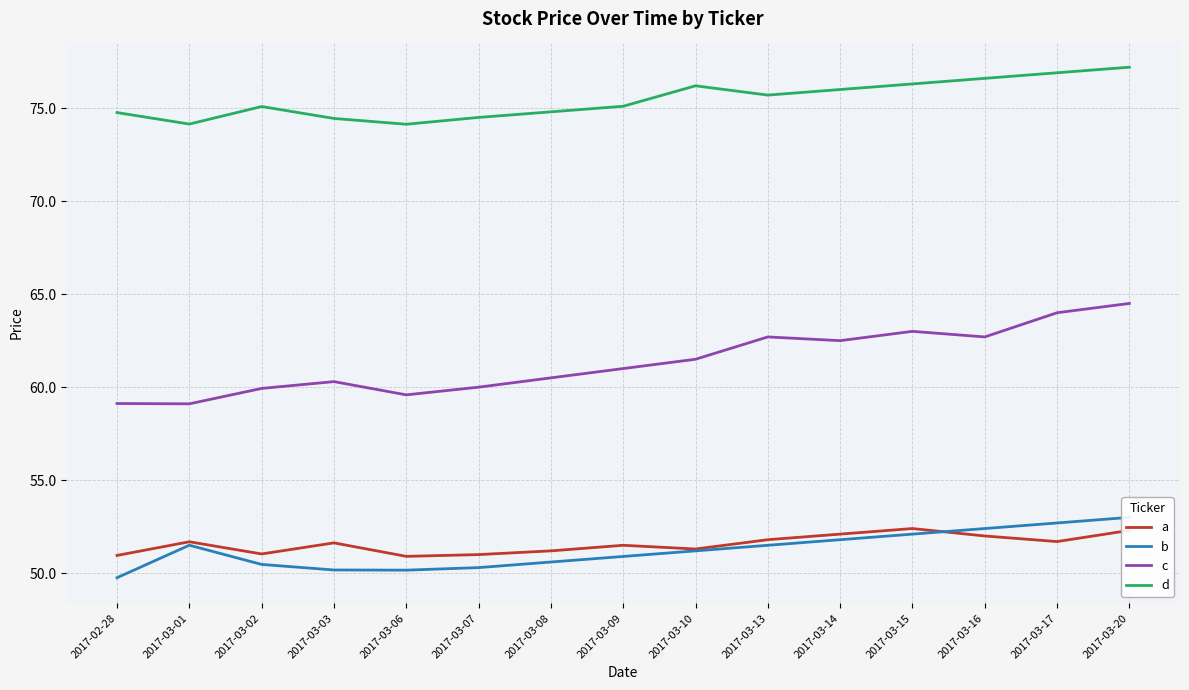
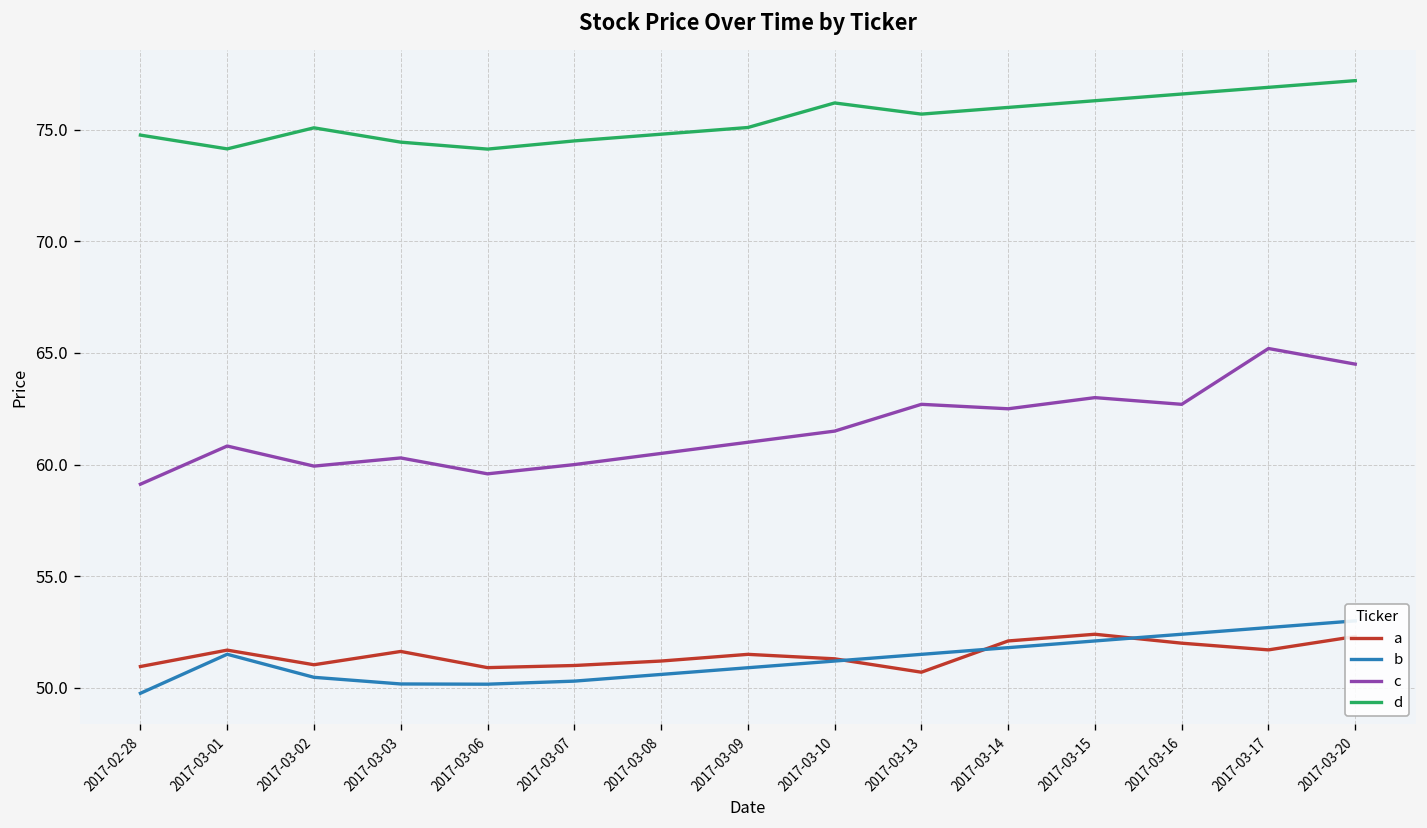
  {
    "a": {
      "2017-02-28": 51.0,
      "2017-03-01": 51.7,
      "2017-03-02": 51.0,
      "2017-03-03": 51.6,
      "2017-03-06": 50.9,
      "2017-03-07": 51.0,
      "2017-03-08": 51.2,
      "2017-03-09": 51.5,
-     "2017-03-13": 51.8,
+     "2017-03-13": 50.7,
      "2017-03-14": 52.1,
      "2017-03-15": 52.4,
      "2017-03-16": 52.0,
      "2017-03-17": 51.7
    },
    "b": {
      "2017-02-28": 49.8,
      "2017-03-01": 51.5,
      "2017-03-02": 50.5,
      "2017-03-03": 50.2,
      "2017-03-06": 50.2,
      "2017-03-07": 50.3,
      "2017-03-08": 50.6,
      "2017-03-09": 50.9,
      "2017-03-13": 51.5,
      "2017-03-14": 51.8,
      "2017-03-15": 52.1,
      "2017-03-16": 52.4,
      "2017-03-17": 52.7
    },
    "c": {
      "2017-02-28": 59.1,
-     "2017-03-01": 59.1,
+     "2017-03-01": 60.8,
      "2017-03-02": 59.9,
      "2017-03-03": 60.3,
      "2017-03-06": 59.6,
      "2017-03-07": 60.0,
      "2017-03-08": 60.5,
      "2017-03-09": 61.0,
      "2017-03-10": 61.5,
      "2017-03-13": 62.7,
      "2017-03-14": 62.5,
      "2017-03-15": 63.0,
      "2017-03-16": 62.7,
-     "2017-03-17": 64.0,
+     "2017-03-17": 65.2,
      "2017-03-20": 64.5
    },
    "d": {
      "2017-02-28": 74.8,
      "2017-03-01": 74.1,
      "2017-03-02": 75.1,
      "2017-03-03": 74.4,
      "2017-03-06": 74.1,
      "2017-03-07": 74.5,
      "2017-03-08": 74.8,
      "2017-03-09": 75.1,
      "2017-03-10": 76.2,
      "2017-03-13": 75.7,
      "2017-03-14": 76.0,
      "2017-03-15": 76.3,
      "2017-03-16": 76.6,
      "2017-03-17": 76.9,
      "2017-03-20": 77.2
    }
  }
